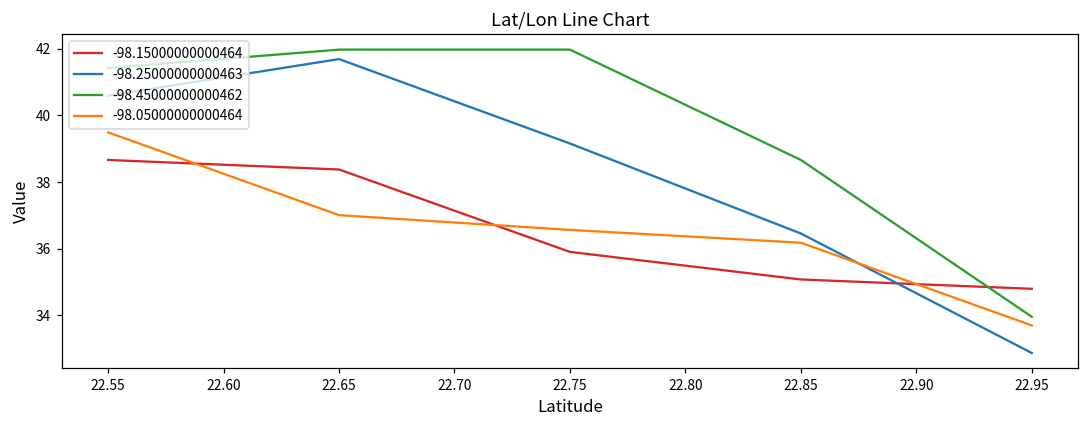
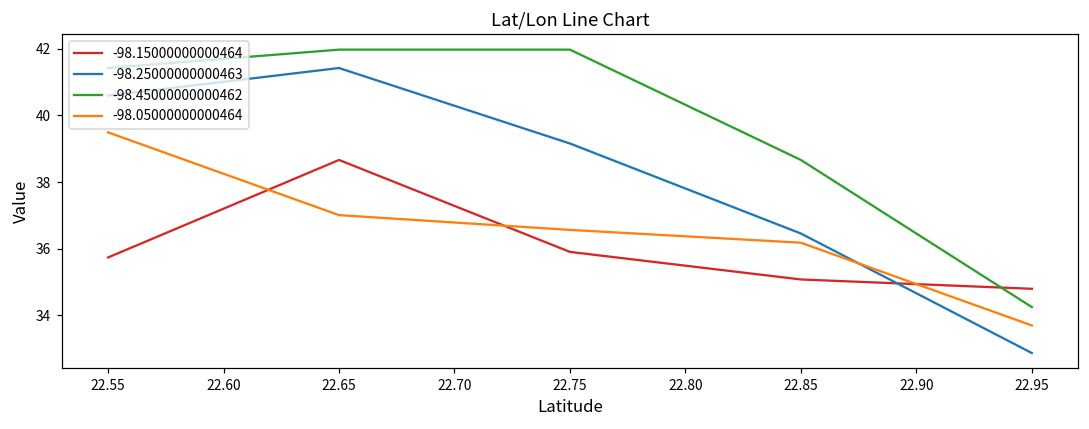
  {
    "-98.15000000000464": {
-     "22.55": 38.7,
-     "22.65": 38.4,
+     "22.55": 35.7,
+     "22.65": 38.7,
      "22.75": 35.9,
      "22.85": 35.1,
      "22.95": 34.8
    },
    "-98.25000000000463": {
-     "22.65": 41.7,
+     "22.65": 41.4,
      "22.75": 39.2,
      "22.85": 36.5,
      "22.95": 32.9
    },
    "-98.45000000000462": {
      "22.65": 42.0,
      "22.75": 42.0,
      "22.85": 38.7,
-     "22.95": 34.0
+     "22.95": 34.3
    },
    "-98.05000000000464": {
      "22.55": 39.5,
      "22.65": 37.0,
      "22.75": 36.6,
      "22.85": 36.2,
      "22.95": 33.7
    }
  }
